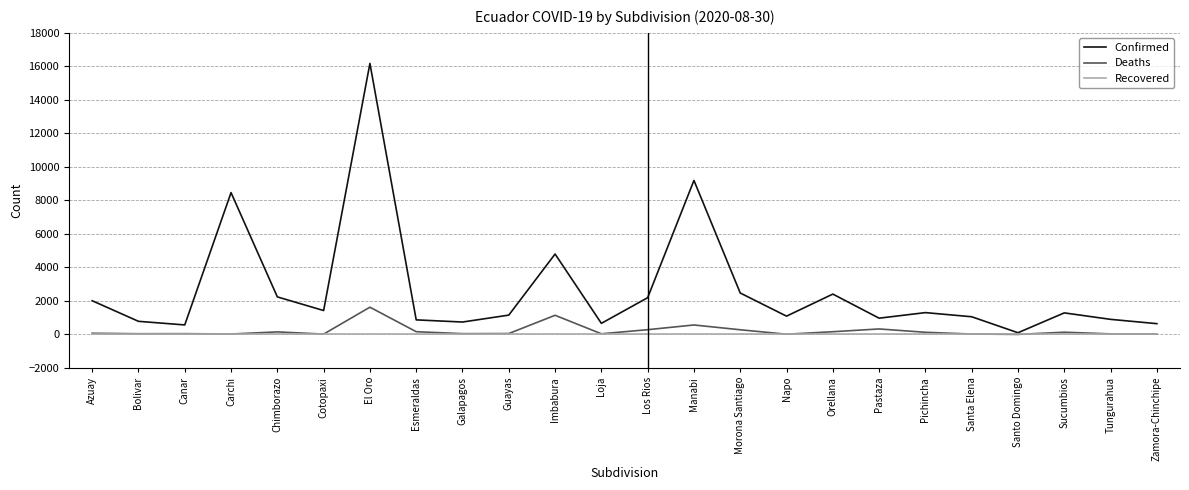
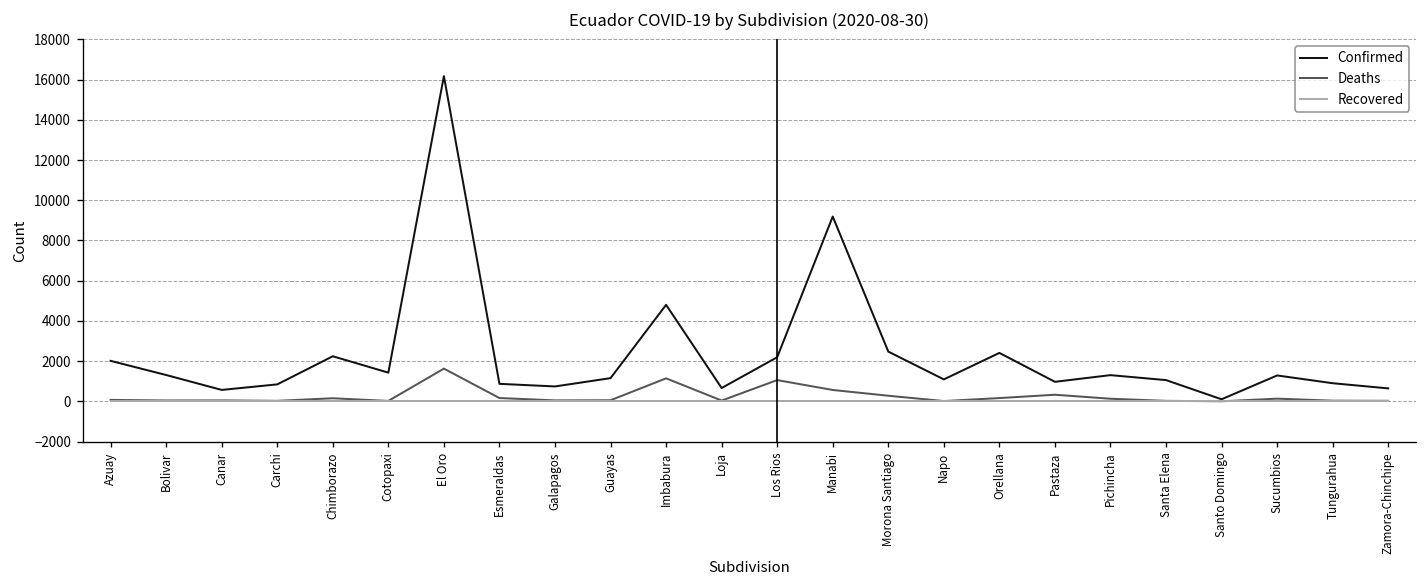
  {
    "Confirmed": {
      "Azuay": 2000,
-     "Bolivar": 800,
+     "Bolivar": 1300,
      "Canar": 600,
-     "Carchi": 8500,
+     "Carchi": 800,
      "Chimborazo": 2200,
      "Cotopaxi": 1400,
      "El Oro": 16200,
      "Esmeraldas": 900,
      "Galapagos": 700,
      "Guayas": 1200,
      "Imbabura": 4800,
      "Loja": 700,
      "Los Rios": 2200,
      "Manabi": 9200,
      "Morona Santiago": 2500,
      "Napo": 1100,
      "Orellana": 2400,
      "Pastaza": 1000,
      "Pichincha": 1300,
      "Santa Elena": 1100,
      "Sucumbios": 1300,
      "Tungurahua": 900,
      "Zamora-Chinchipe": 600
    },
    "Deaths": {
      "El Oro": 1600,
      "Esmeraldas": 200,
      "Imbabura": 1100,
-     "Los Rios": 300,
+     "Los Rios": 1100,
      "Manabi": 600,
      "Morona Santiago": 300,
      "Orellana": 200,
      "Pastaza": 300
    },
    "Recovered": {
      "El Oro": 0,
      "Esmeraldas": 0,
      "Imbabura": 0,
      "Los Rios": 0,
      "Manabi": 0,
      "Morona Santiago": 0,
      "Orellana": 0,
      "Pastaza": 0
    }
  }
